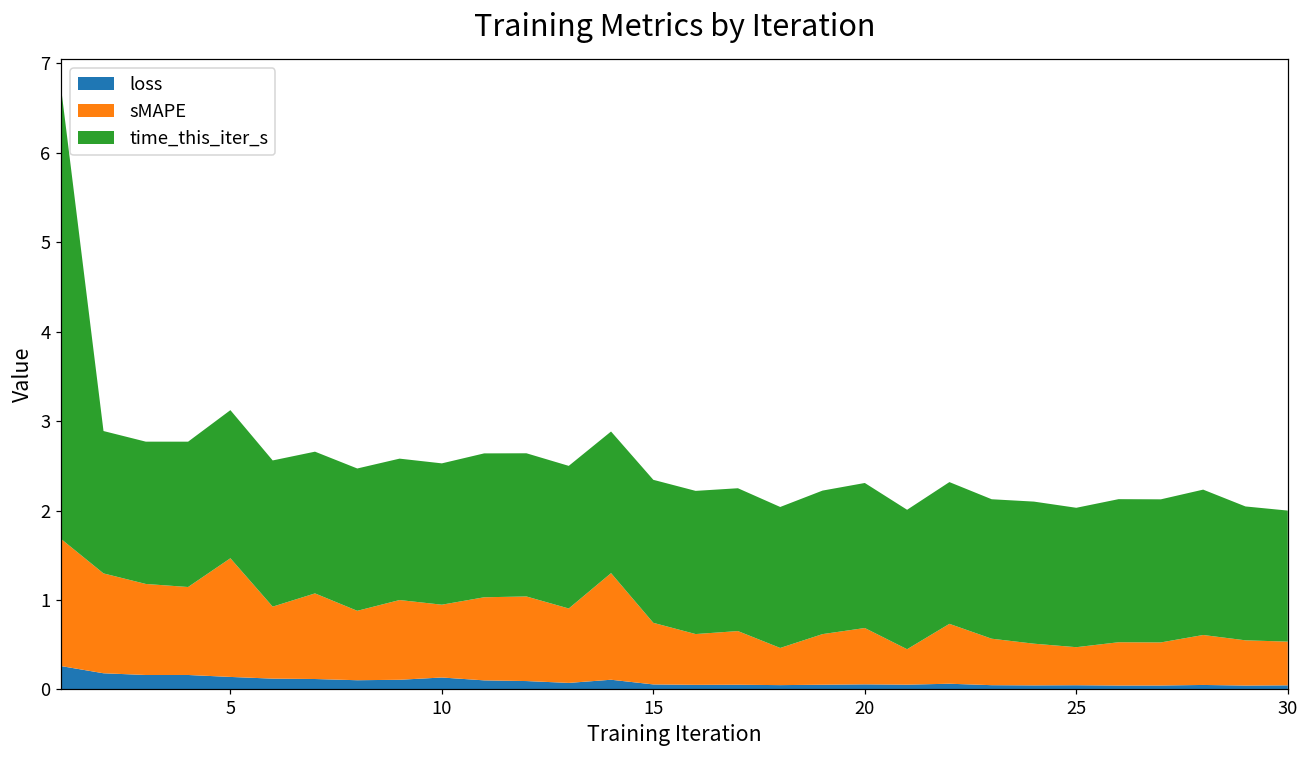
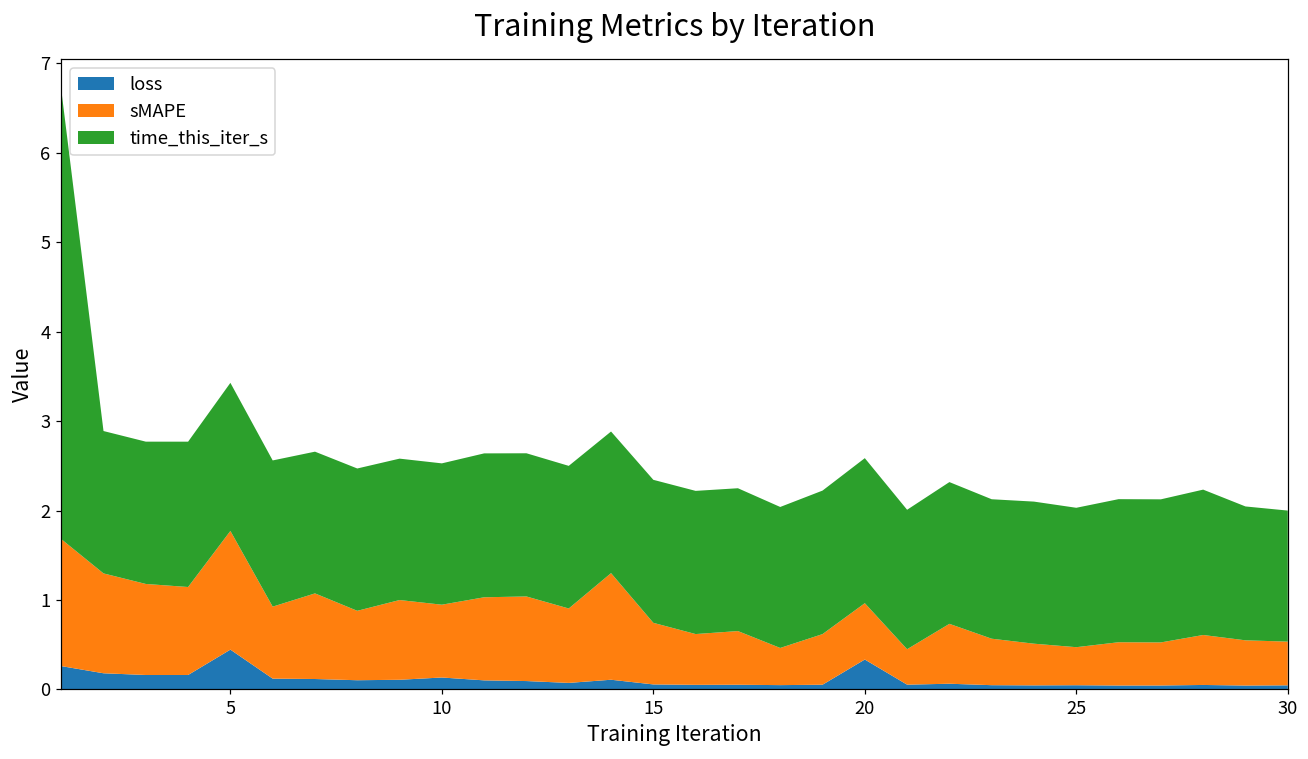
  {
    "loss": {
-     "5": 0.1,
-     "20": 0.1
+     "5": 0.4,
+     "20": 0.3
    },
    "time_this_iter_s": {
      "5": 1.7,
      "10": 1.6,
      "15": 1.6,
      "20": 1.6,
      "25": 1.6,
      "30": 1.5
    }
  }
